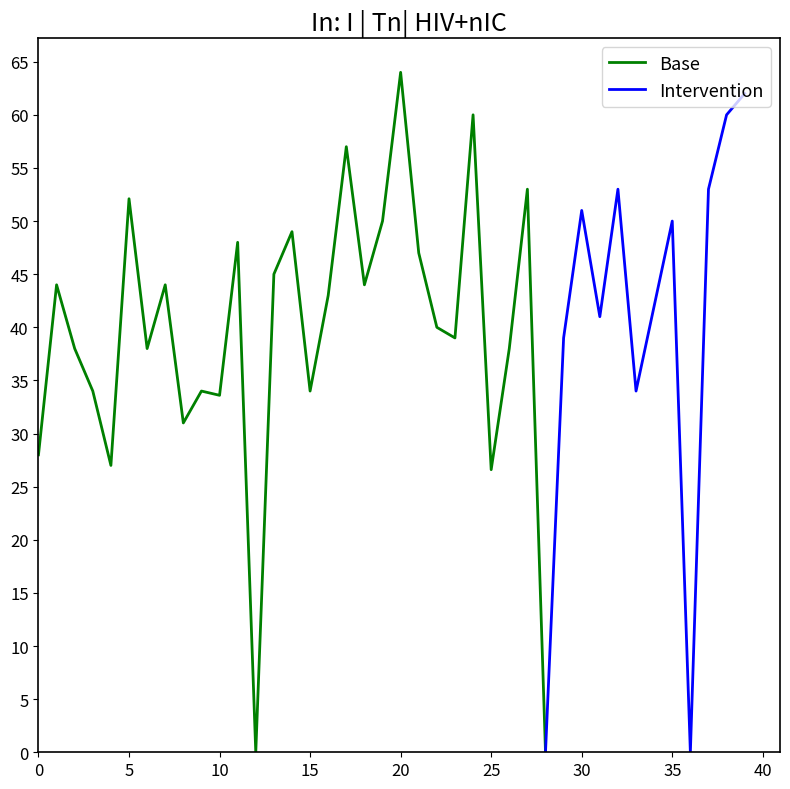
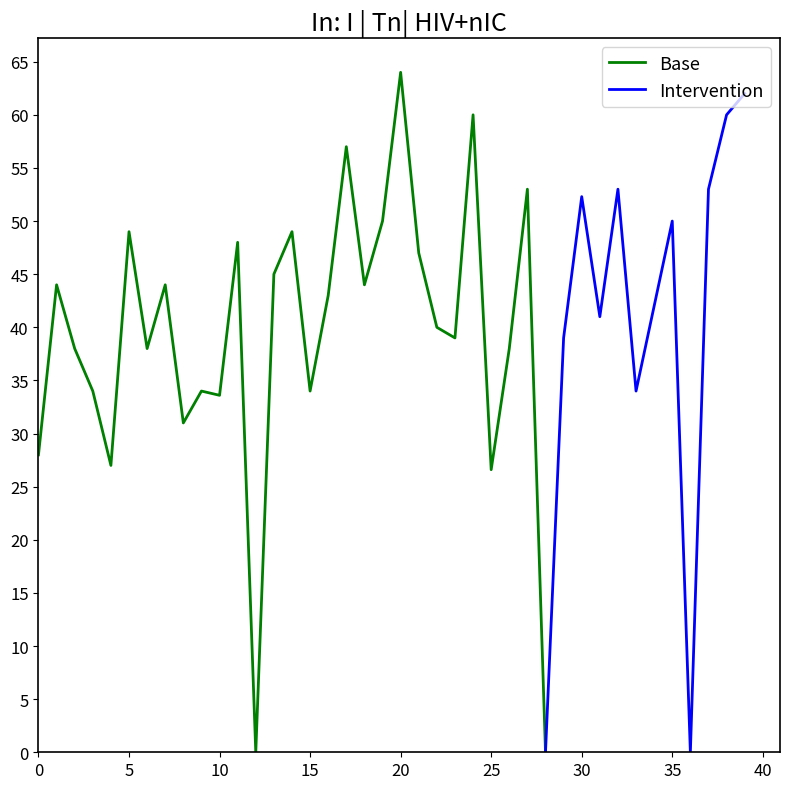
  {
    "Base": {
      "0": 28.0,
-     "5": 52.1,
+     "5": 49.0,
      "10": 33.6,
      "15": 34.0,
      "20": 64.0,
      "25": 26.6
    },
    "Intervention": {
-     "30": 51.0,
+     "30": 52.3,
      "35": 50.0
    }
  }
